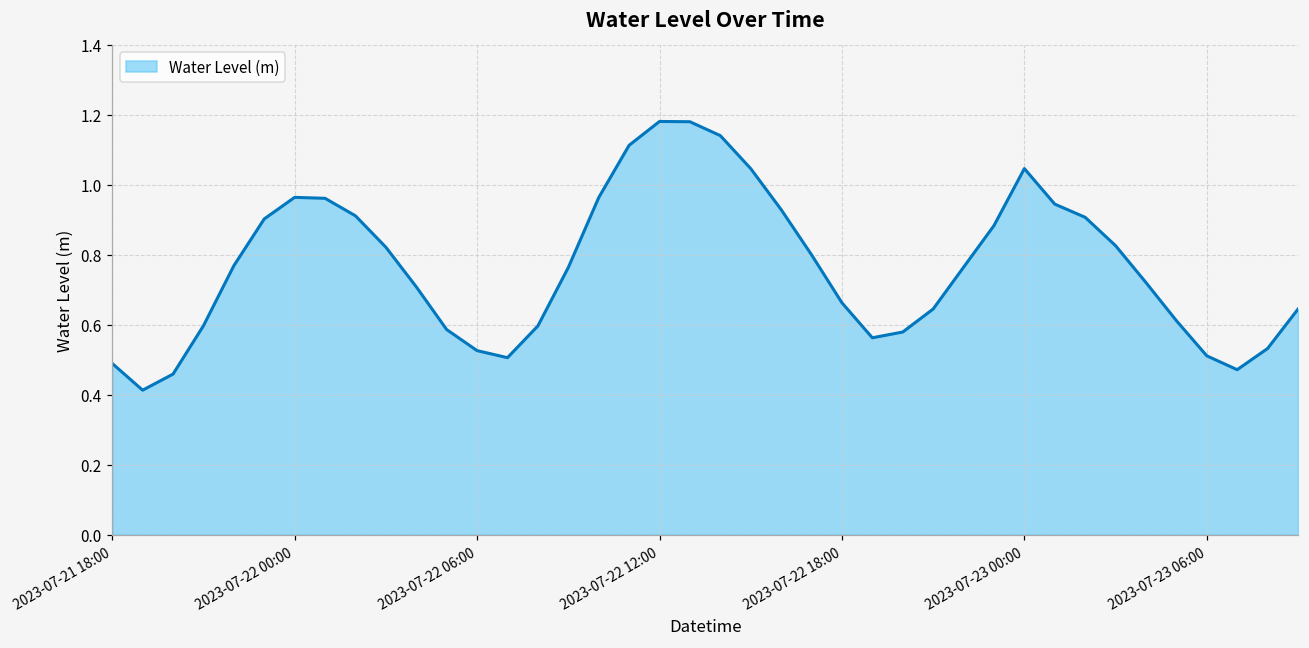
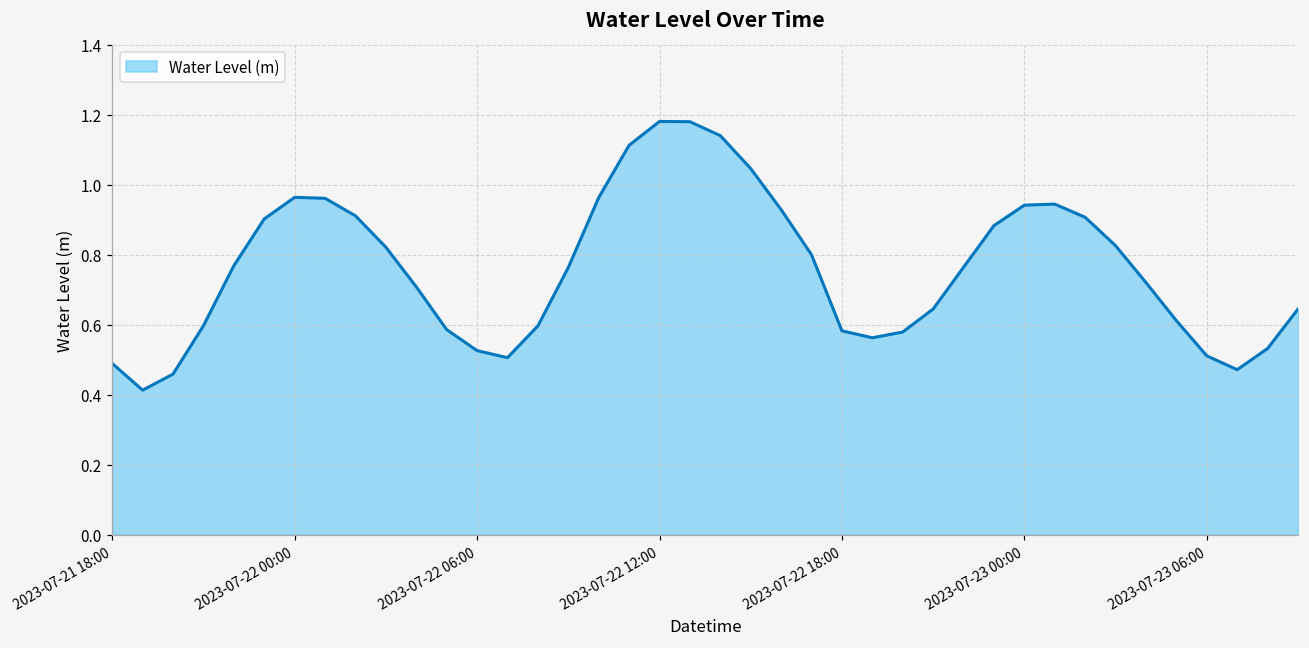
  {
    "2023-07-21 18:00": 0.49,
    "2023-07-22 00:00": 0.96,
    "2023-07-22 06:00": 0.53,
    "2023-07-22 12:00": 1.18,
-   "2023-07-22 18:00": 0.66,
-   "2023-07-23 00:00": 1.05,
+   "2023-07-22 18:00": 0.58,
+   "2023-07-23 00:00": 0.94,
    "2023-07-23 06:00": 0.51
  }
